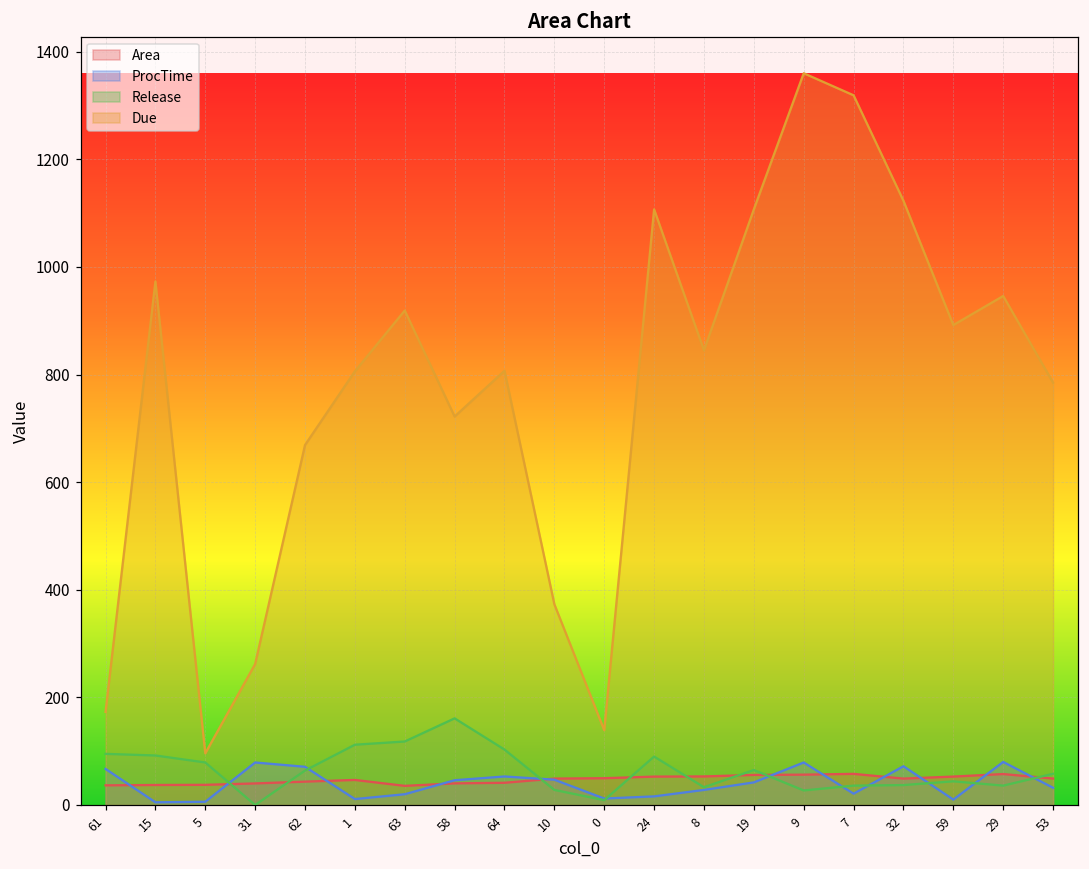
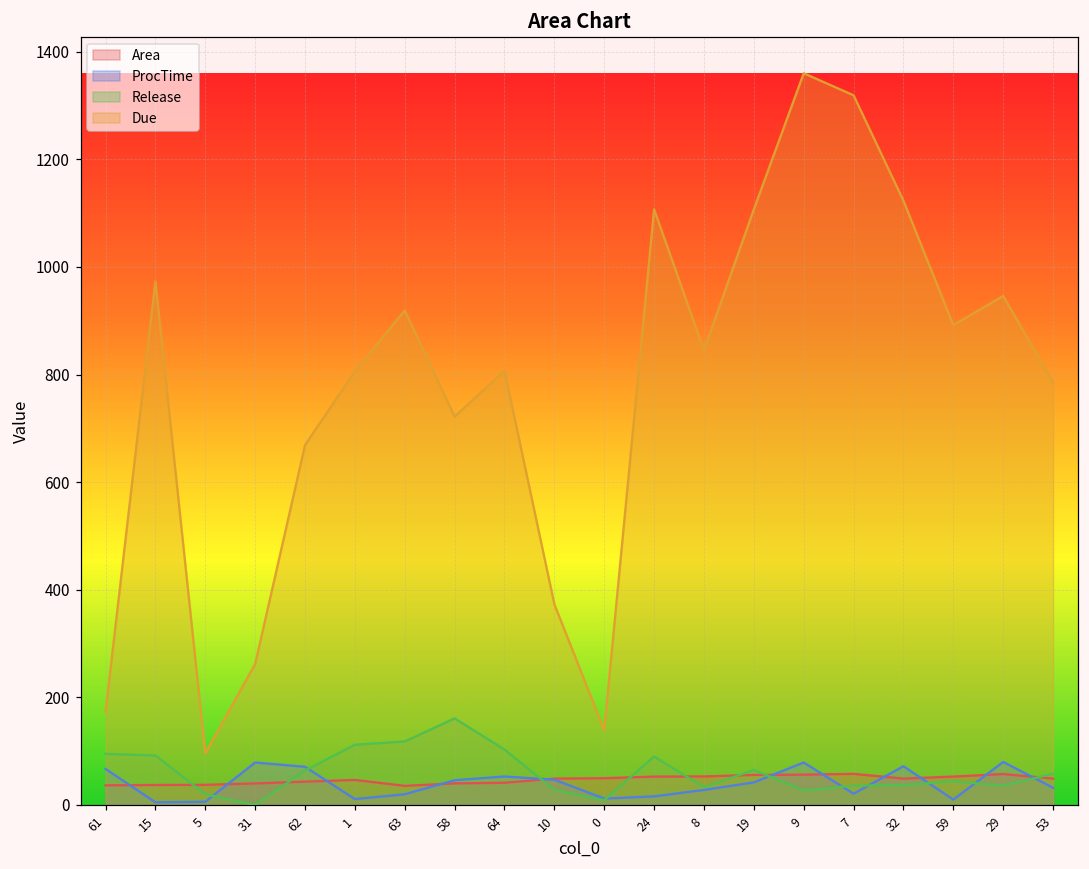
  {
    "ProcTime": {
      "61": 70,
      "15": 10,
      "5": 10,
      "31": 80,
      "62": 70,
      "1": 10,
      "63": 20,
      "58": 50,
      "64": 50,
      "24": 20,
      "19": 40,
      "9": 80,
      "7": 20,
      "32": 70,
      "59": 10,
      "29": 80,
      "53": 30
    },
    "Release": {
      "61": 100,
      "15": 90,
-     "5": 80,
+     "5": 20,
      "31": 0,
      "62": 60,
      "1": 110,
      "63": 120,
      "58": 160,
      "64": 100,
      "10": 30,
      "24": 90,
      "19": 70,
      "9": 30,
      "7": 40,
      "32": 40,
      "59": 40,
      "29": 40,
      "53": 60
    }
  }
